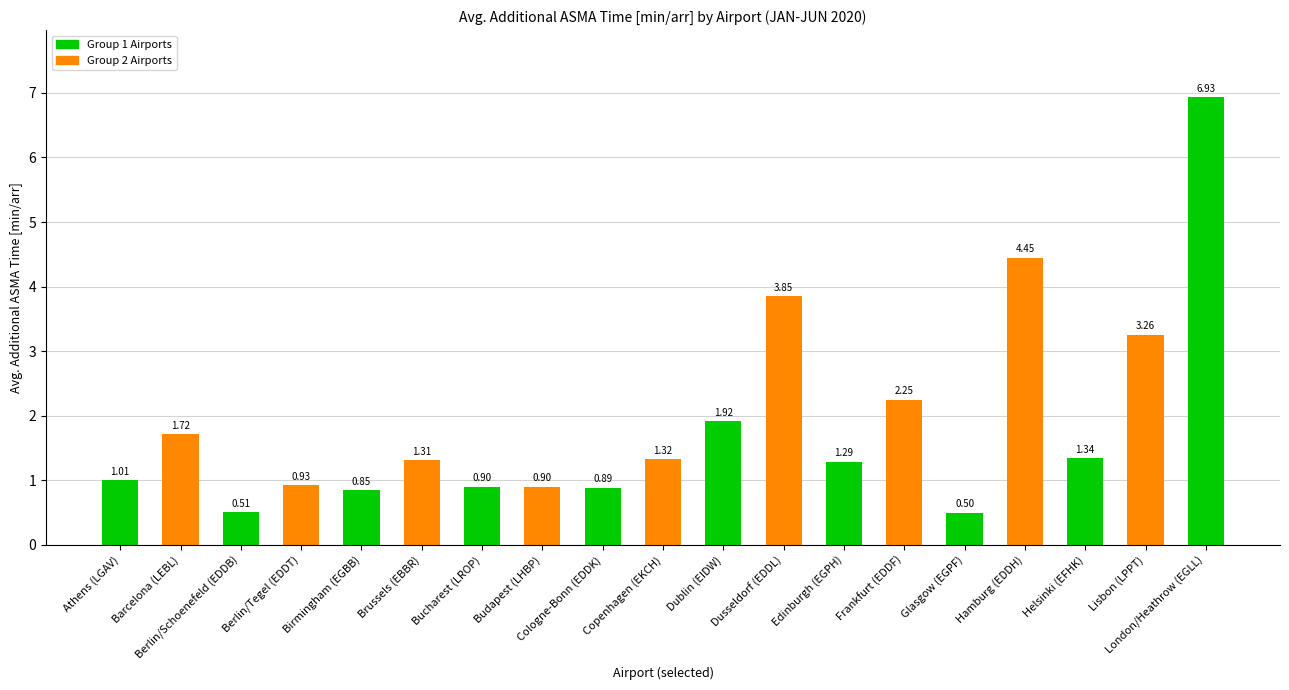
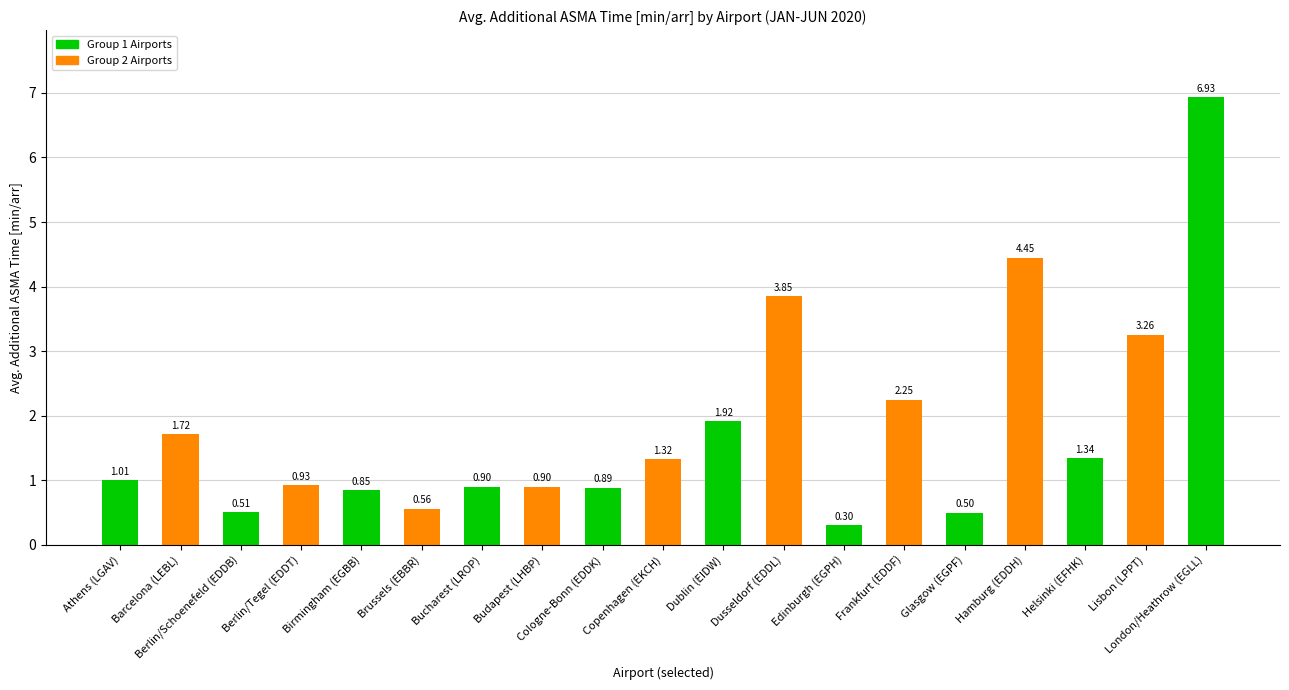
  {
    "Athens (LGAV)": 1.01,
    "Barcelona (LEBL)": 1.72,
    "Berlin/Schoenefeld (EDDB)": 0.51,
    "Berlin/Tegel (EDDT)": 0.93,
    "Birmingham (EGBB)": 0.85,
-   "Brussels (EBBR)": 1.31,
+   "Brussels (EBBR)": 0.56,
    "Bucharest (LROP)": 0.90,
    "Budapest (LHBP)": 0.90,
    "Cologne-Bonn (EDDK)": 0.89,
    "Copenhagen (EKCH)": 1.32,
    "Dublin (EIDW)": 1.92,
    "Dusseldorf (EDDL)": 3.85,
-   "Edinburgh (EGPH)": 1.29,
+   "Edinburgh (EGPH)": 0.30,
    "Frankfurt (EDDF)": 2.25,
    "Glasgow (EGPF)": 0.50,
    "Hamburg (EDDH)": 4.45,
    "Helsinki (EFHK)": 1.34,
    "Lisbon (LPPT)": 3.26,
    "London/Heathrow (EGLL)": 6.93
  }
